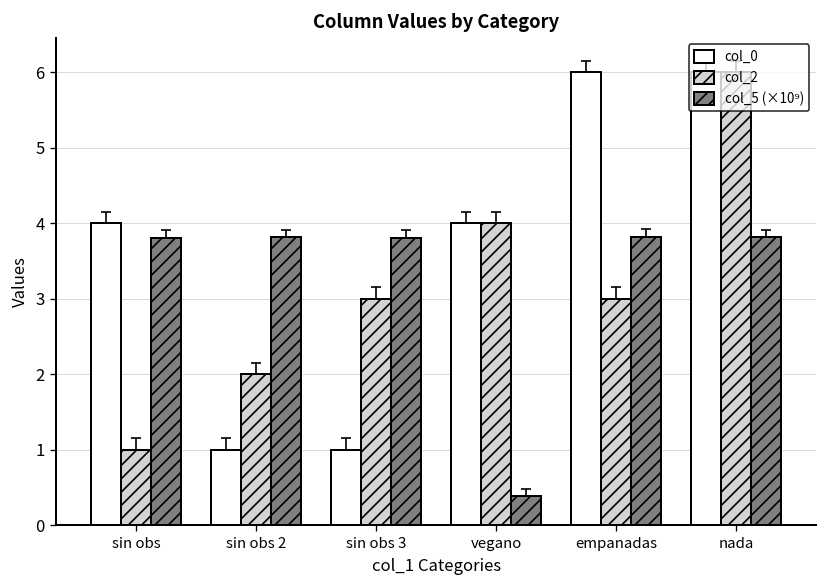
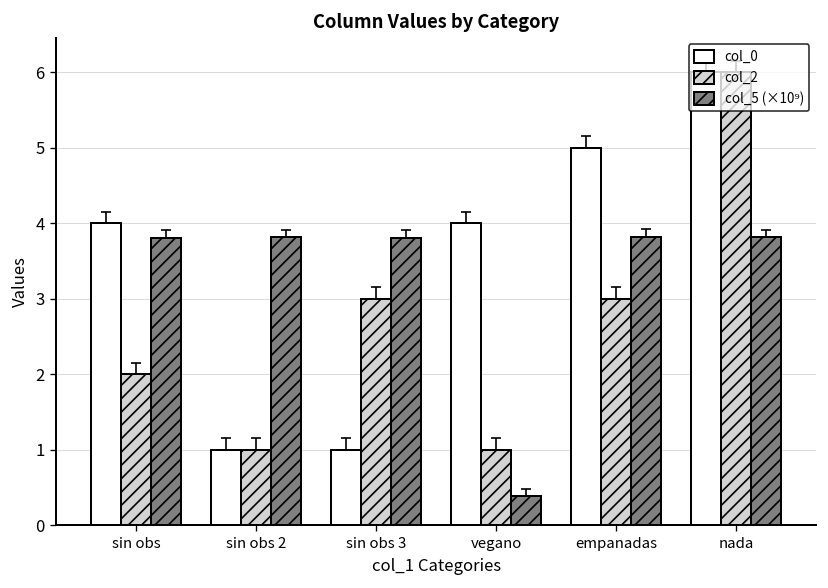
  {
    "col_0": {
      "sin obs": 4,
      "sin obs 2": 1,
      "sin obs 3": 1,
      "vegano": 4,
-     "empanadas": 6
+     "empanadas": 5
    },
    "col_2": {
-     "sin obs": 1,
-     "sin obs 2": 2,
+     "sin obs": 2,
+     "sin obs 2": 1,
      "sin obs 3": 3,
-     "vegano": 4,
+     "vegano": 1,
      "empanadas": 3
    },
    "col_5 (×10⁹)": {
      "sin obs": 3.8,
      "sin obs 2": 3.8,
      "sin obs 3": 3.8,
      "vegano": 0.4,
      "empanadas": 3.8,
      "nada": 3.8
    }
  }
